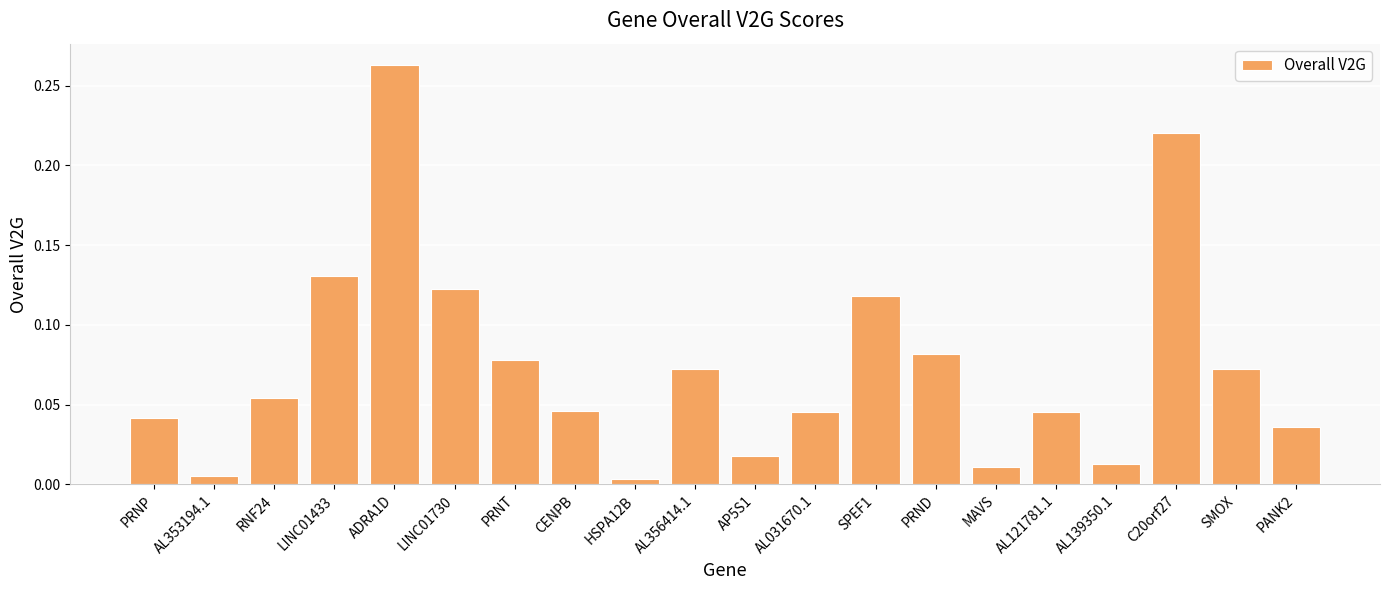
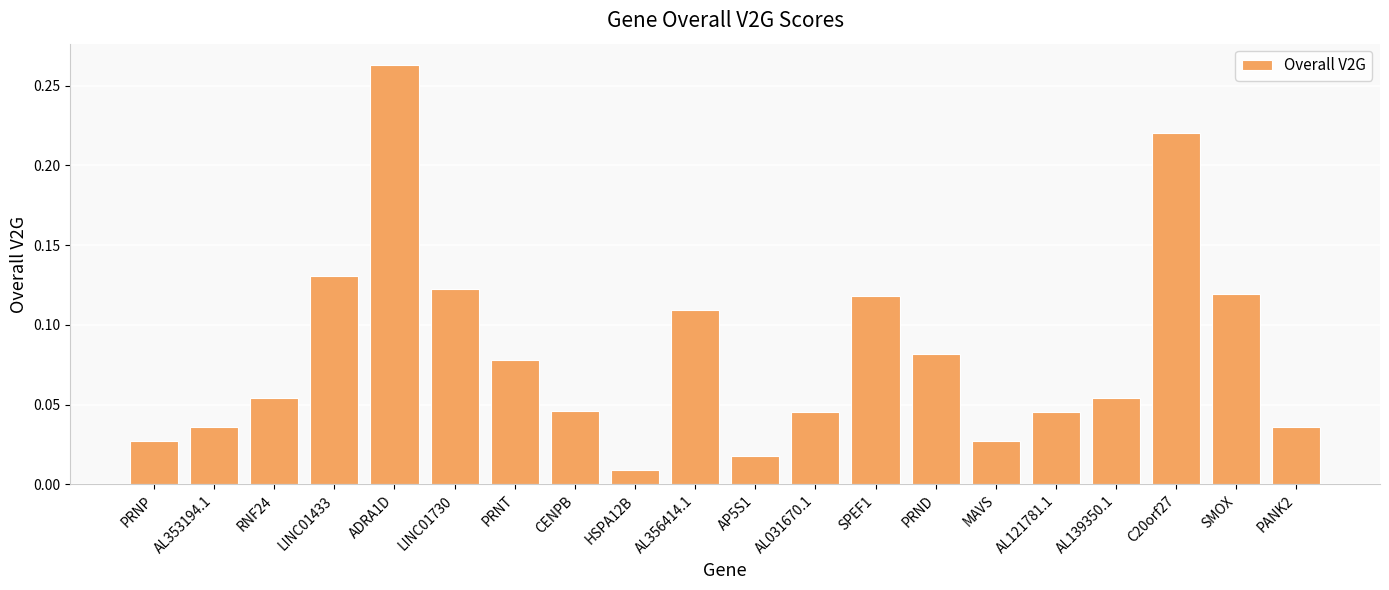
  {
-   "PRNP": 0.042,
-   "AL353194.1": 0.006,
+   "PRNP": 0.027,
+   "AL353194.1": 0.036,
    "RNF24": 0.054,
    "LINC01433": 0.131,
    "ADRA1D": 0.263,
    "LINC01730": 0.122,
    "PRNT": 0.078,
    "CENPB": 0.046,
-   "HSPA12B": 0.003,
-   "AL356414.1": 0.073,
+   "HSPA12B": 0.009,
+   "AL356414.1": 0.109,
    "AP5S1": 0.018,
    "AL031670.1": 0.045,
    "SPEF1": 0.118,
    "PRND": 0.082,
-   "MAVS": 0.011,
+   "MAVS": 0.027,
    "AL121781.1": 0.045,
-   "AL139350.1": 0.013,
+   "AL139350.1": 0.054,
    "C20orf27": 0.220,
-   "SMOX": 0.073,
+   "SMOX": 0.120,
    "PANK2": 0.036
  }
